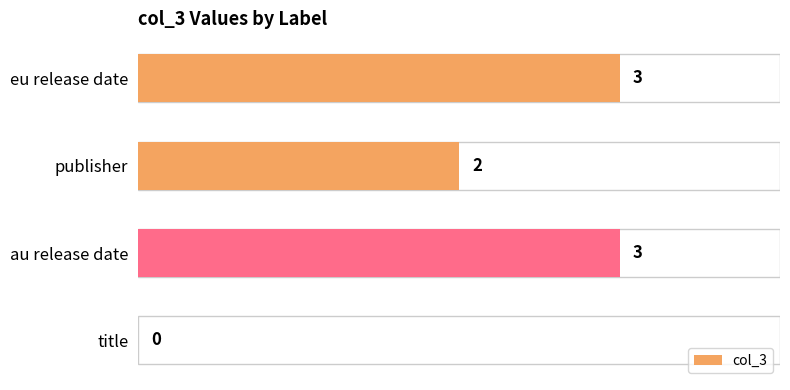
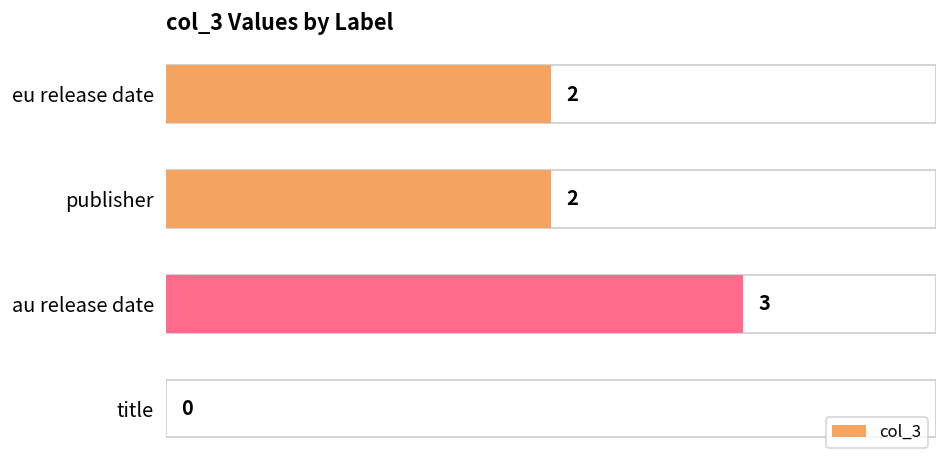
  {
-   "eu release date": 3,
+   "eu release date": 2,
    "publisher": 2,
    "au release date": 3,
    "title": 0
  }
